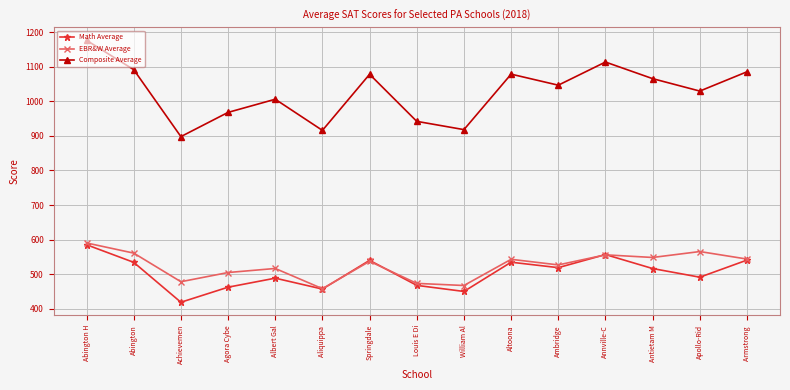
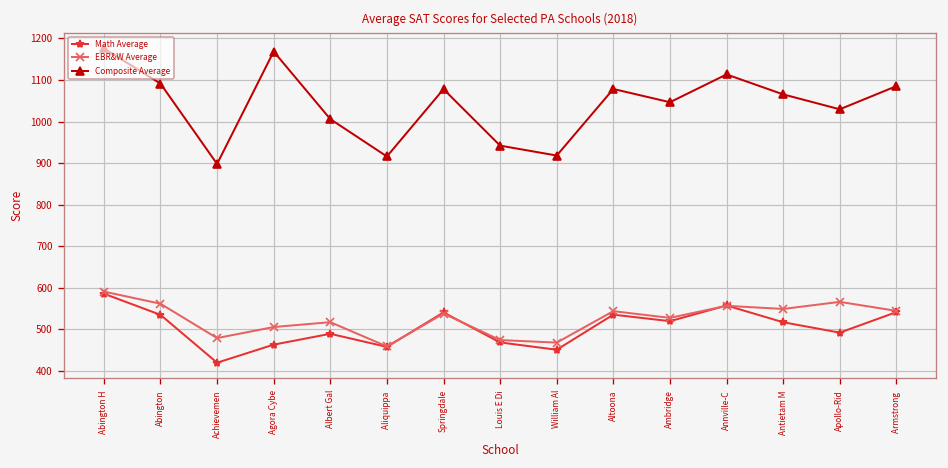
  {
    "Math Average": {
      "Abington": 530,
      "Achievemen": 420,
      "Agora Cybe": 460,
      "Albert Gal": 490,
      "William Al": 450,
      "Altoona": 540,
      "Ambridge": 520,
      "Antietam M": 520,
      "Apollo-Rid": 490
    },
    "EBR&W Average": {
      "Abington": 560,
      "Achievemen": 480,
      "Agora Cybe": 510,
      "Albert Gal": 520,
      "William Al": 470,
      "Altoona": 540,
      "Ambridge": 530,
      "Antietam M": 550,
      "Apollo-Rid": 570
    },
    "Composite Average": {
      "Abington": 1090,
      "Achievemen": 900,
-     "Agora Cybe": 970,
+     "Agora Cybe": 1170,
      "Albert Gal": 1010,
      "Aliquippa": 920,
      "Springdale": 1080,
      "Louis E Di": 940,
      "William Al": 920,
      "Altoona": 1080,
      "Ambridge": 1050,
      "Annville-C": 1110,
      "Antietam M": 1070,
      "Apollo-Rid": 1030,
      "Armstrong": 1090
    }
  }
